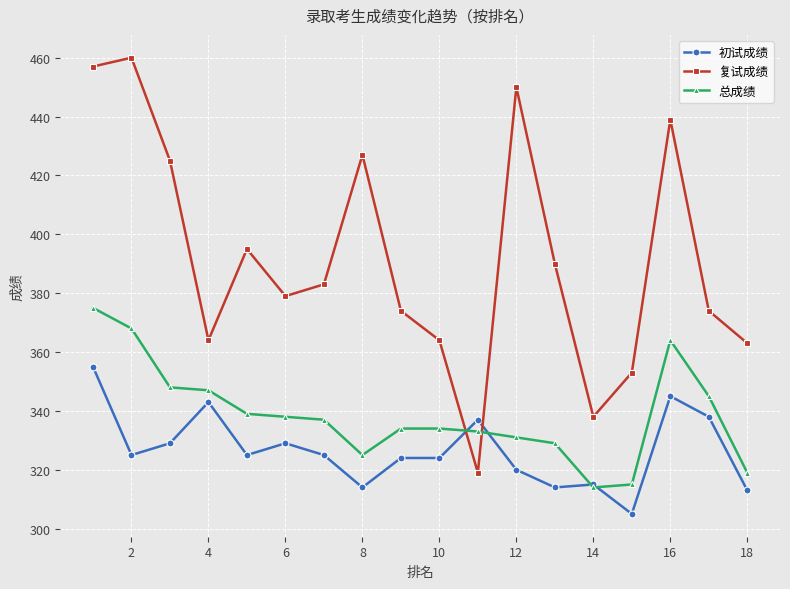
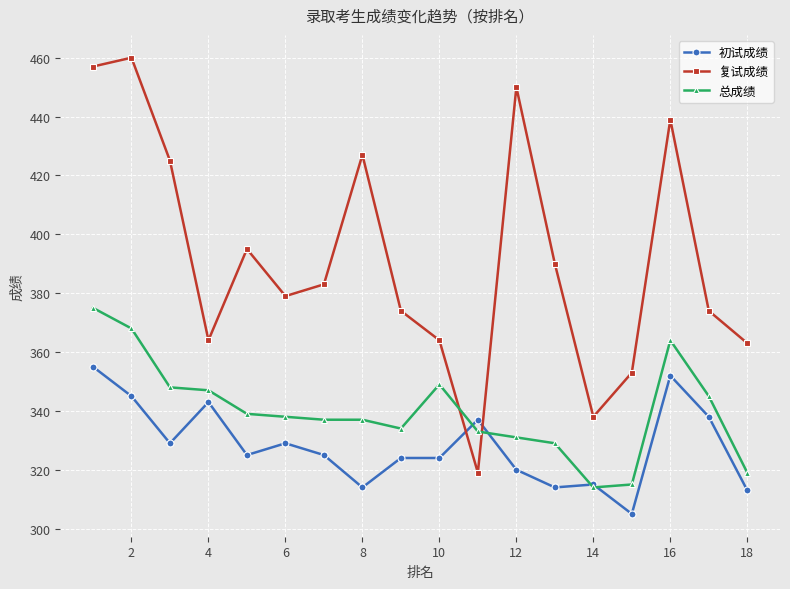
  {
    "初试成绩": {
-     "2": 325,
+     "2": 345,
      "4": 343,
      "6": 329,
      "8": 314,
      "10": 324,
      "12": 320,
      "14": 315,
-     "16": 345,
+     "16": 352,
      "18": 313
    },
    "复试成绩": {
      "2": 460,
      "4": 364,
      "6": 379,
      "8": 427,
      "10": 364,
      "12": 450,
      "14": 338,
      "16": 439,
      "18": 363
    },
    "总成绩": {
      "2": 368,
      "4": 347,
      "6": 338,
-     "8": 325,
-     "10": 334,
+     "8": 337,
+     "10": 349,
      "12": 331,
      "14": 314,
      "16": 364,
      "18": 319
    }
  }
